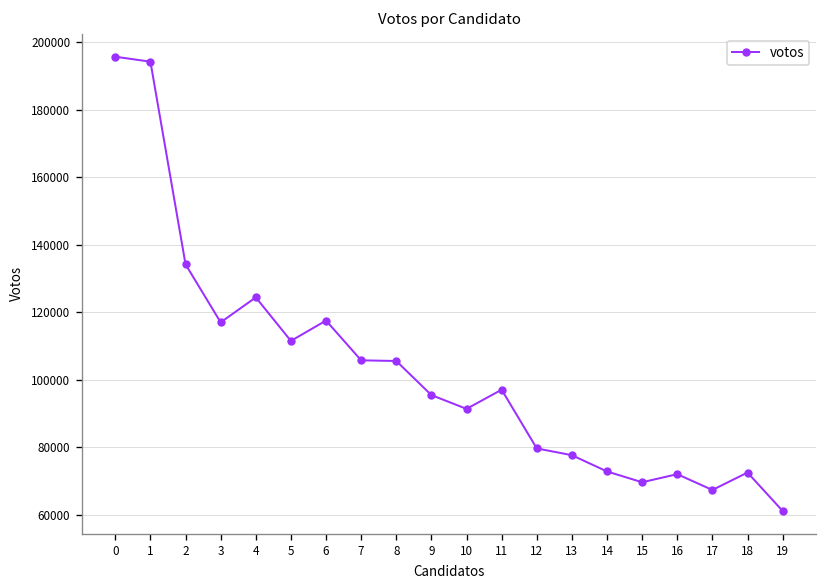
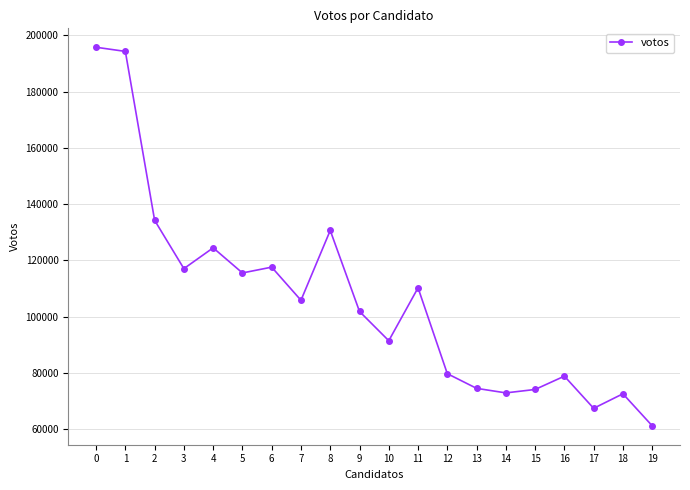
  {
    "0": 196000,
    "1": 194000,
    "2": 134000,
    "3": 117000,
    "4": 124000,
-   "5": 112000,
+   "5": 115000,
    "6": 118000,
    "7": 106000,
-   "8": 106000,
-   "9": 95000,
+   "8": 131000,
+   "9": 102000,
    "10": 91000,
-   "11": 97000,
+   "11": 110000,
    "12": 80000,
-   "13": 78000,
+   "13": 74000,
    "14": 73000,
-   "15": 70000,
-   "16": 72000,
+   "15": 74000,
+   "16": 79000,
    "17": 67000,
    "18": 73000,
    "19": 61000
  }
